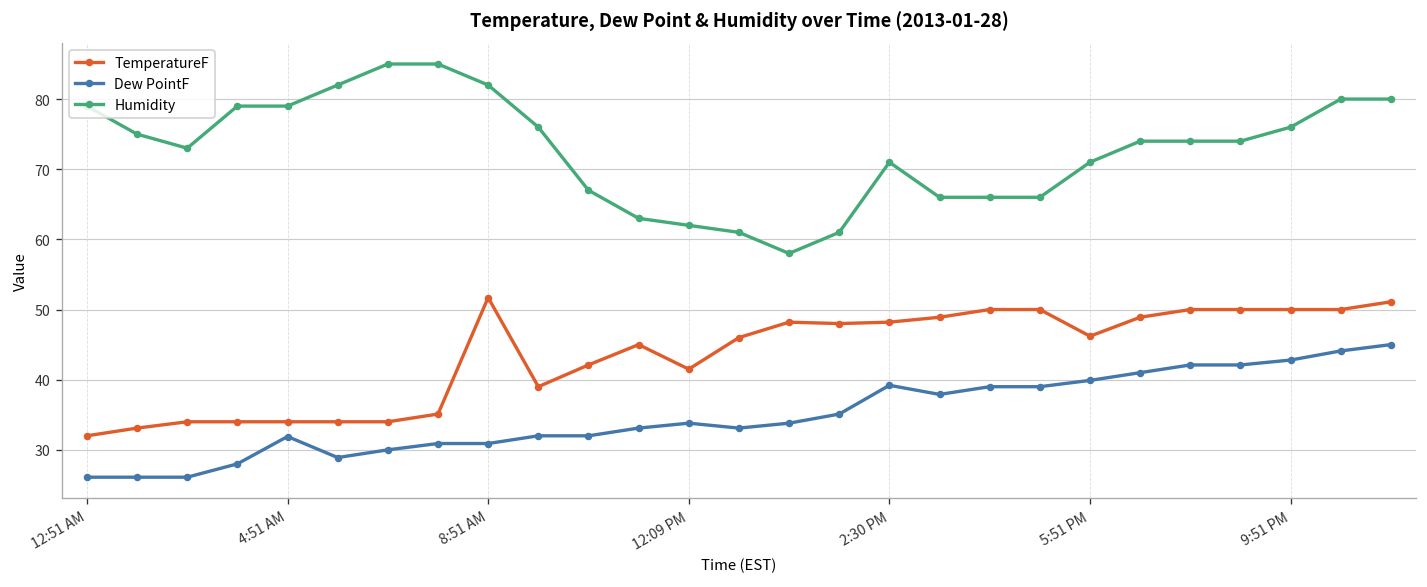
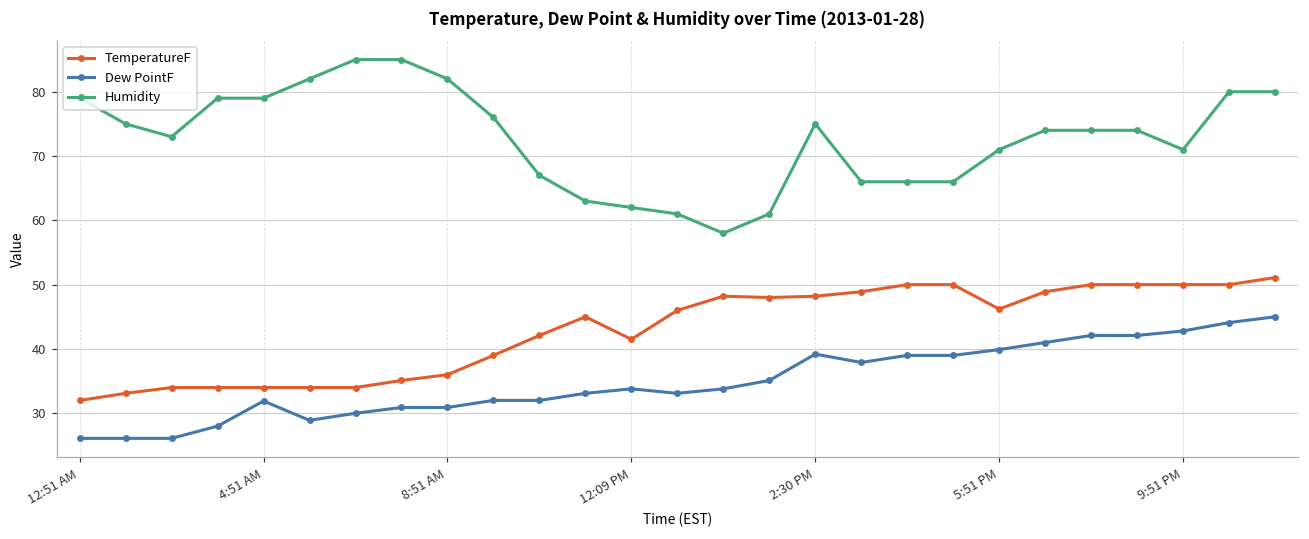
  {
    "TemperatureF": {
      "12:51 AM": 32,
      "4:51 AM": 34,
-     "8:51 AM": 52,
+     "8:51 AM": 36,
      "12:09 PM": 42,
      "2:30 PM": 48,
      "5:51 PM": 46,
      "9:51 PM": 50
    },
    "Dew PointF": {
      "12:51 AM": 26,
      "4:51 AM": 32,
      "8:51 AM": 31,
      "12:09 PM": 34,
      "2:30 PM": 39,
      "5:51 PM": 40,
      "9:51 PM": 43
    },
    "Humidity": {
      "4:51 AM": 79,
      "8:51 AM": 82,
      "12:09 PM": 62,
-     "2:30 PM": 71,
+     "2:30 PM": 75,
      "5:51 PM": 71,
-     "9:51 PM": 76
+     "9:51 PM": 71
    }
  }
